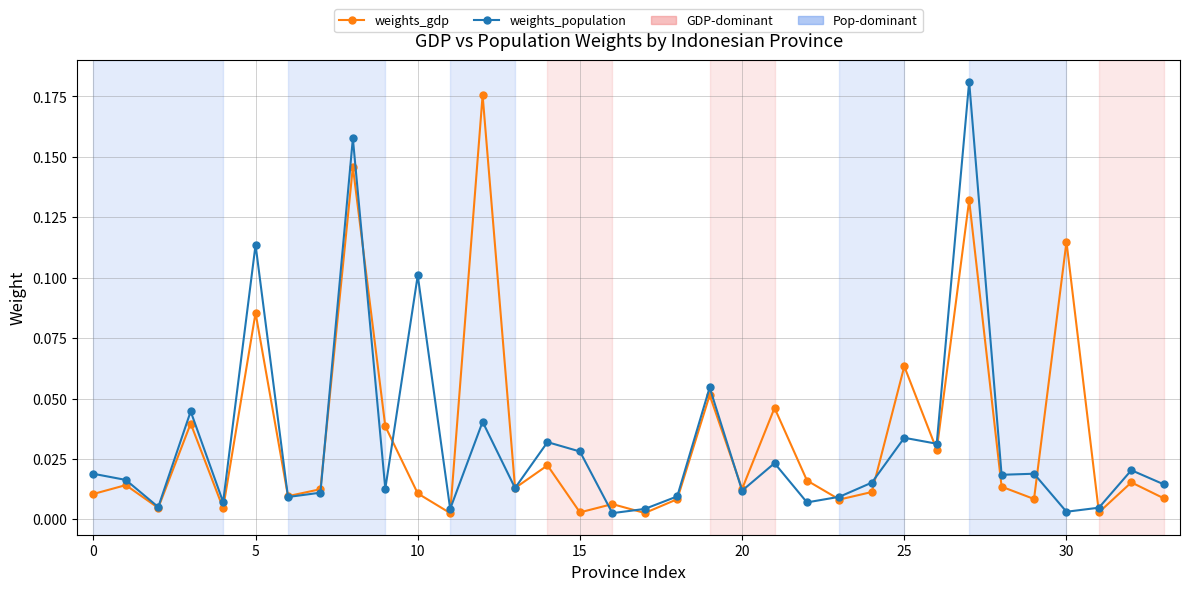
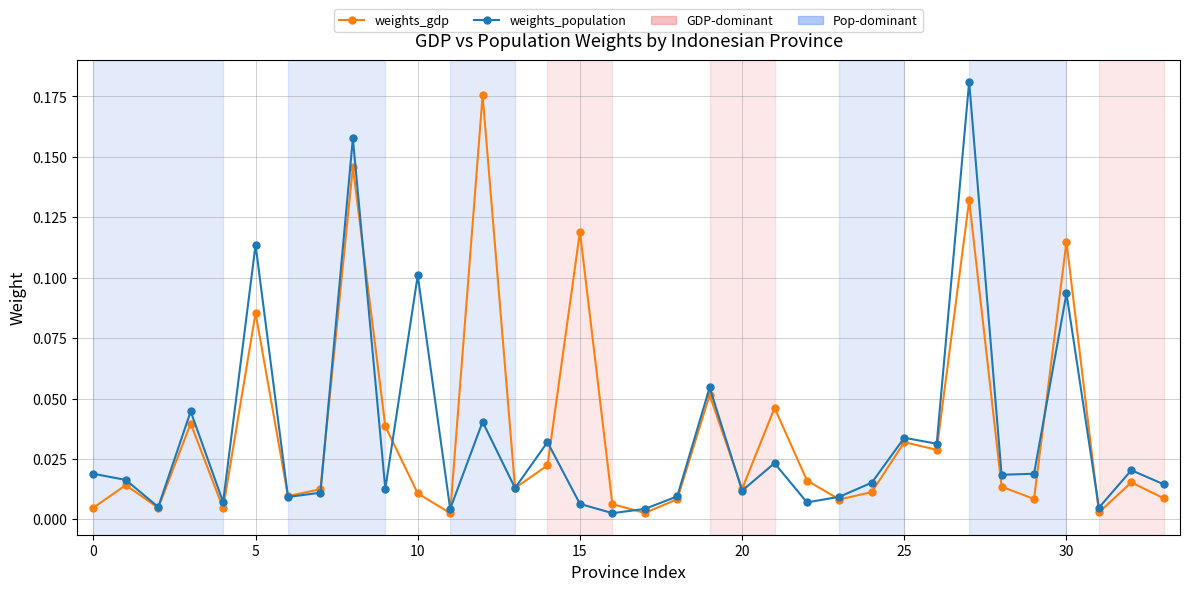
  {
    "weights_gdp": {
-     "0": 0.011,
+     "0": 0.005,
      "5": 0.085,
      "10": 0.011,
-     "15": 0.003,
-     "25": 0.063,
+     "15": 0.119,
+     "25": 0.032,
      "30": 0.115
    },
    "weights_population": {
      "0": 0.019,
      "5": 0.114,
      "10": 0.101,
-     "15": 0.028,
+     "15": 0.006,
      "25": 0.034,
-     "30": 0.003
+     "30": 0.094
    }
  }
